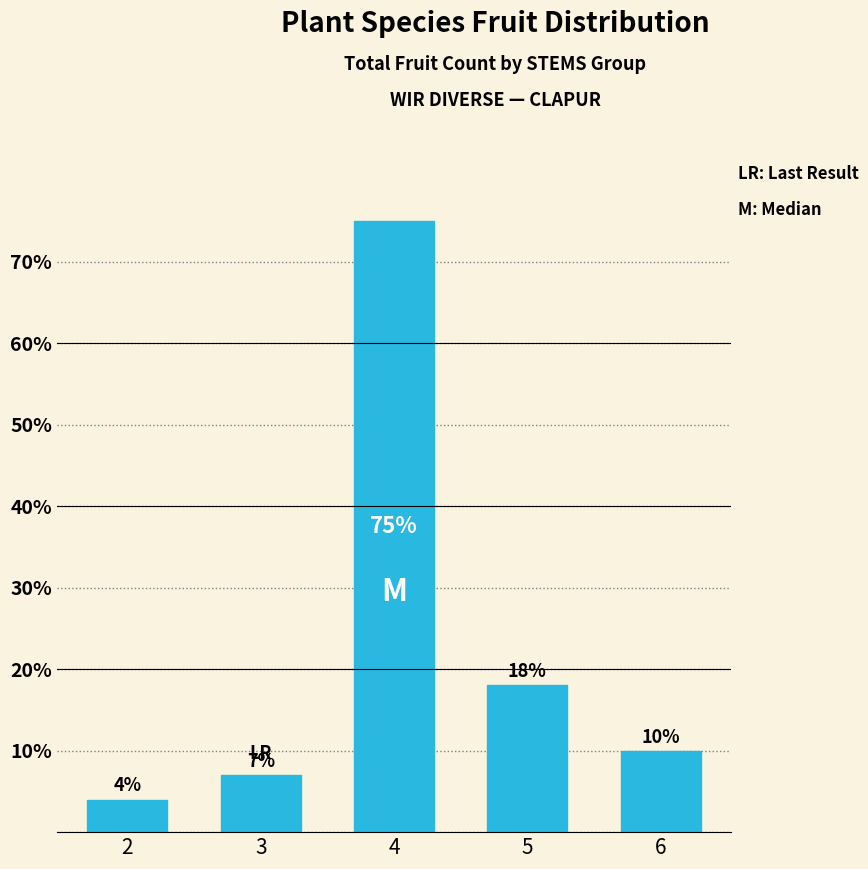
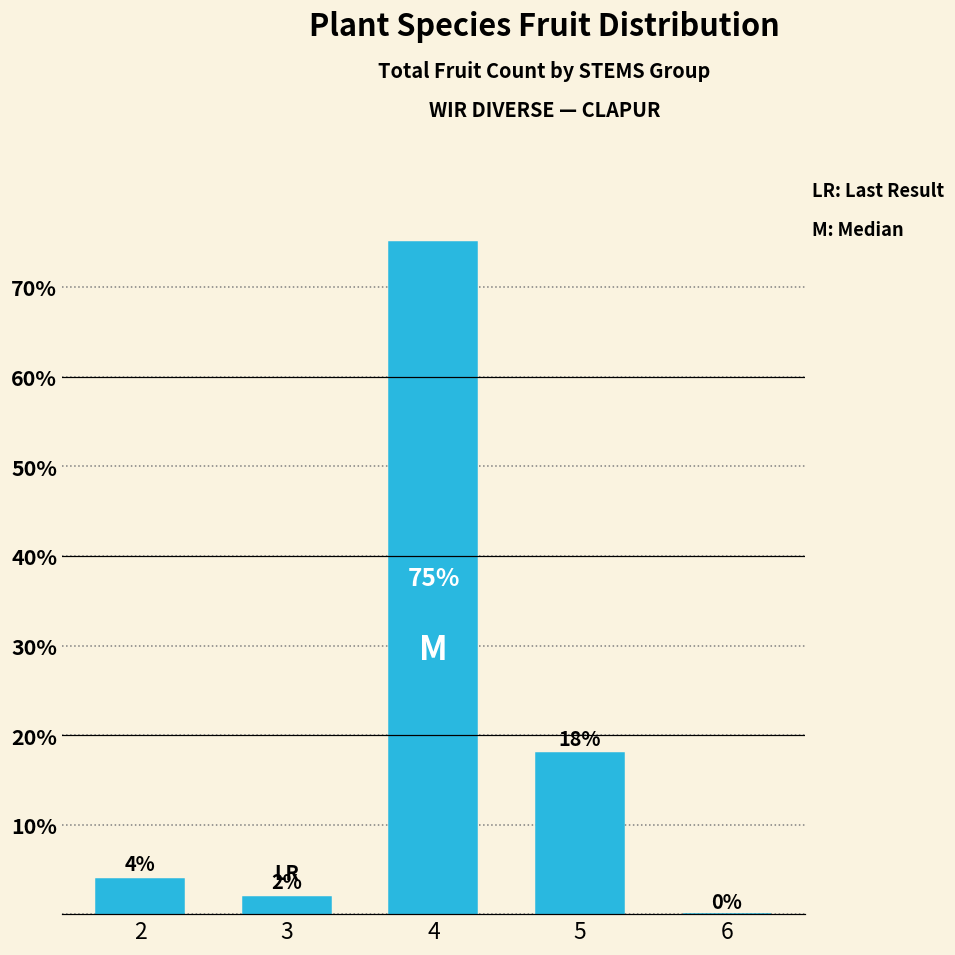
  {
    "2": "4%",
-   "3": "7%",
+   "3": "2%",
    "4": "75%",
    "5": "18%",
-   "6": "10%"
+   "6": "0%"
  }
